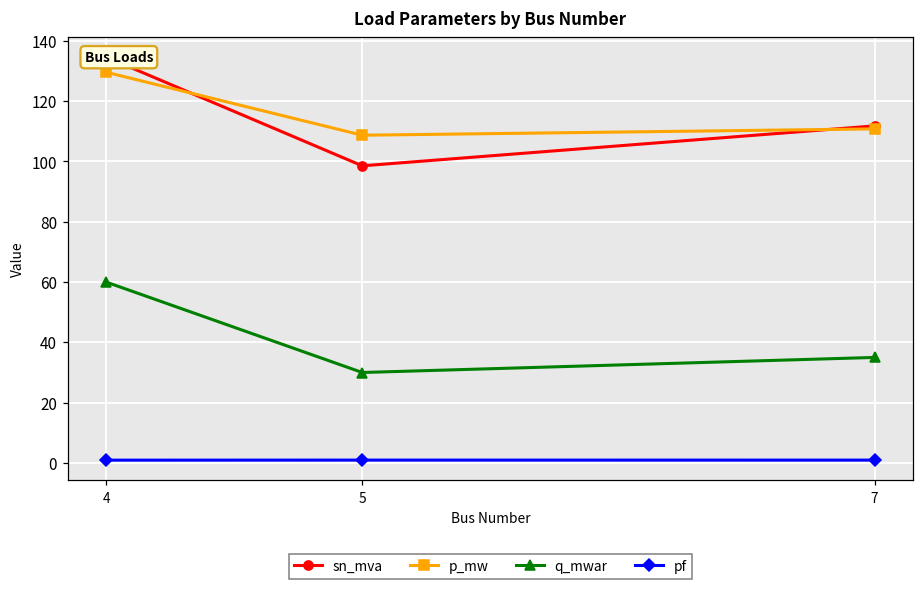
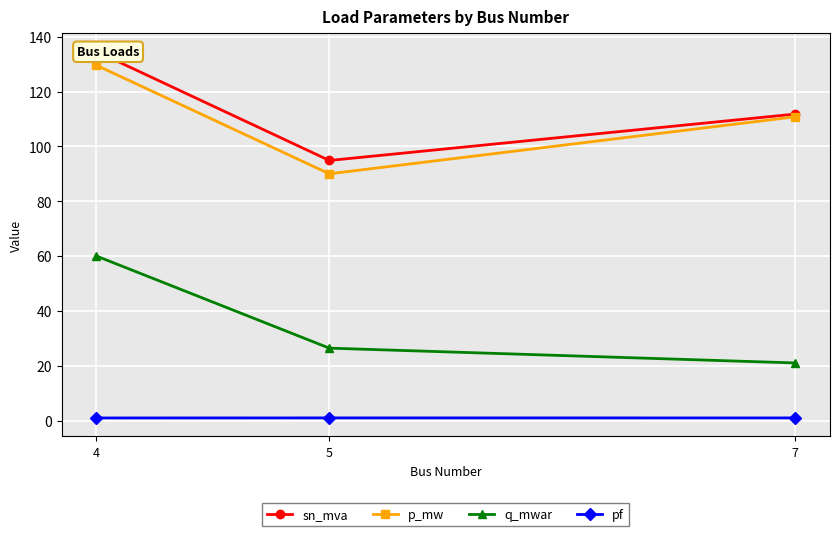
  {
    "sn_mva": {
-     "5": 99,
+     "5": 95,
      "7": 112
    },
    "p_mw": {
      "4": 130,
-     "5": 109,
+     "5": 90,
      "7": 111
    },
    "q_mwar": {
      "4": 60,
-     "5": 30,
-     "7": 35
+     "5": 26,
+     "7": 21
    },
    "pf": {
      "4": 1,
      "5": 1,
      "7": 1
    }
  }
